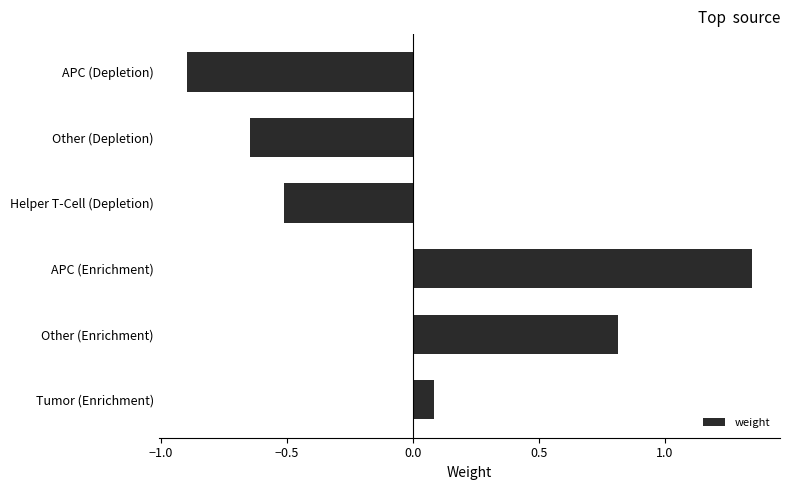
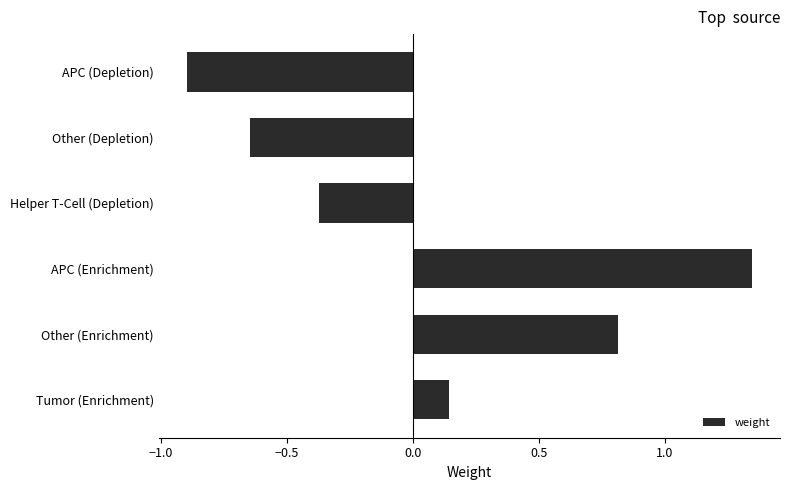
  {
    "APC (Depletion)": -0.90,
    "Other (Depletion)": -0.65,
-   "Helper T-Cell (Depletion)": -0.51,
+   "Helper T-Cell (Depletion)": -0.37,
    "APC (Enrichment)": 1.34,
    "Other (Enrichment)": 0.81,
-   "Tumor (Enrichment)": 0.09
+   "Tumor (Enrichment)": 0.14
  }
